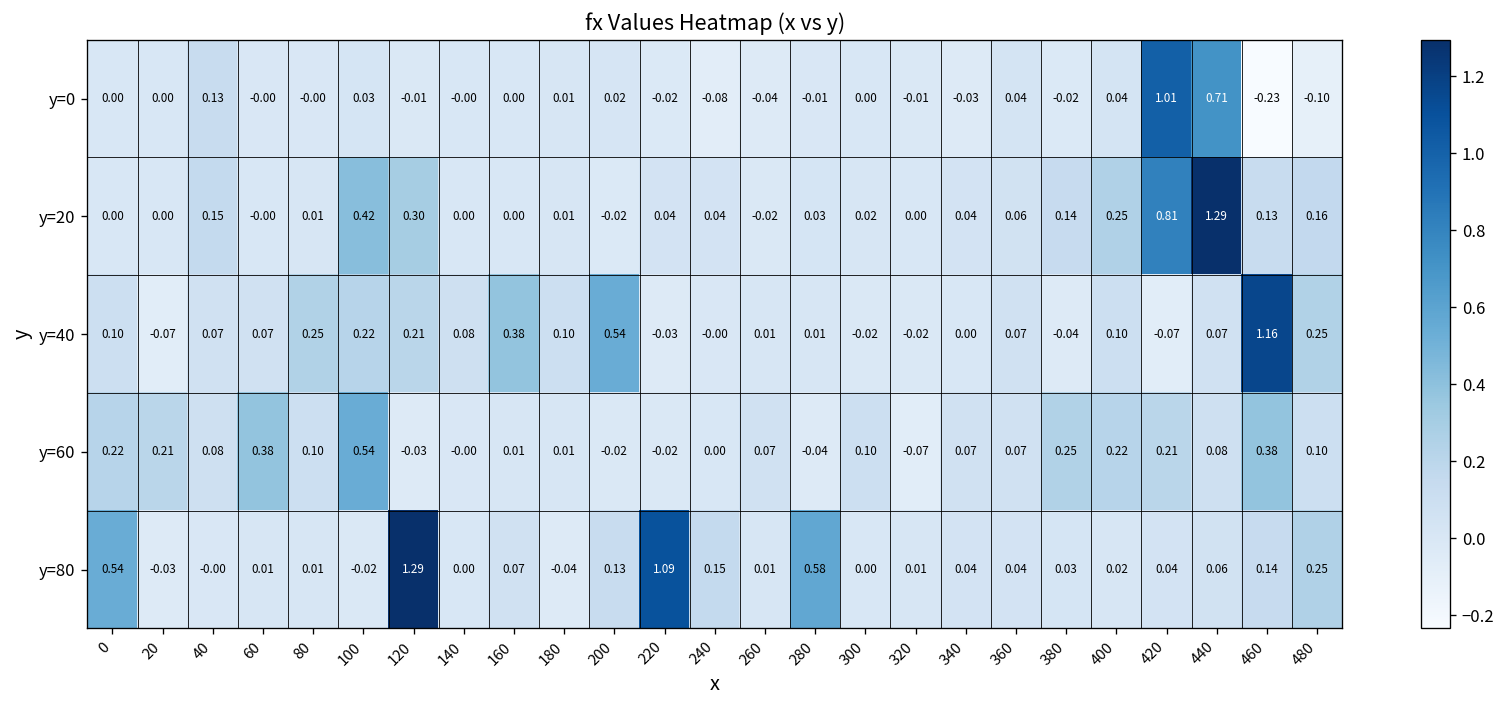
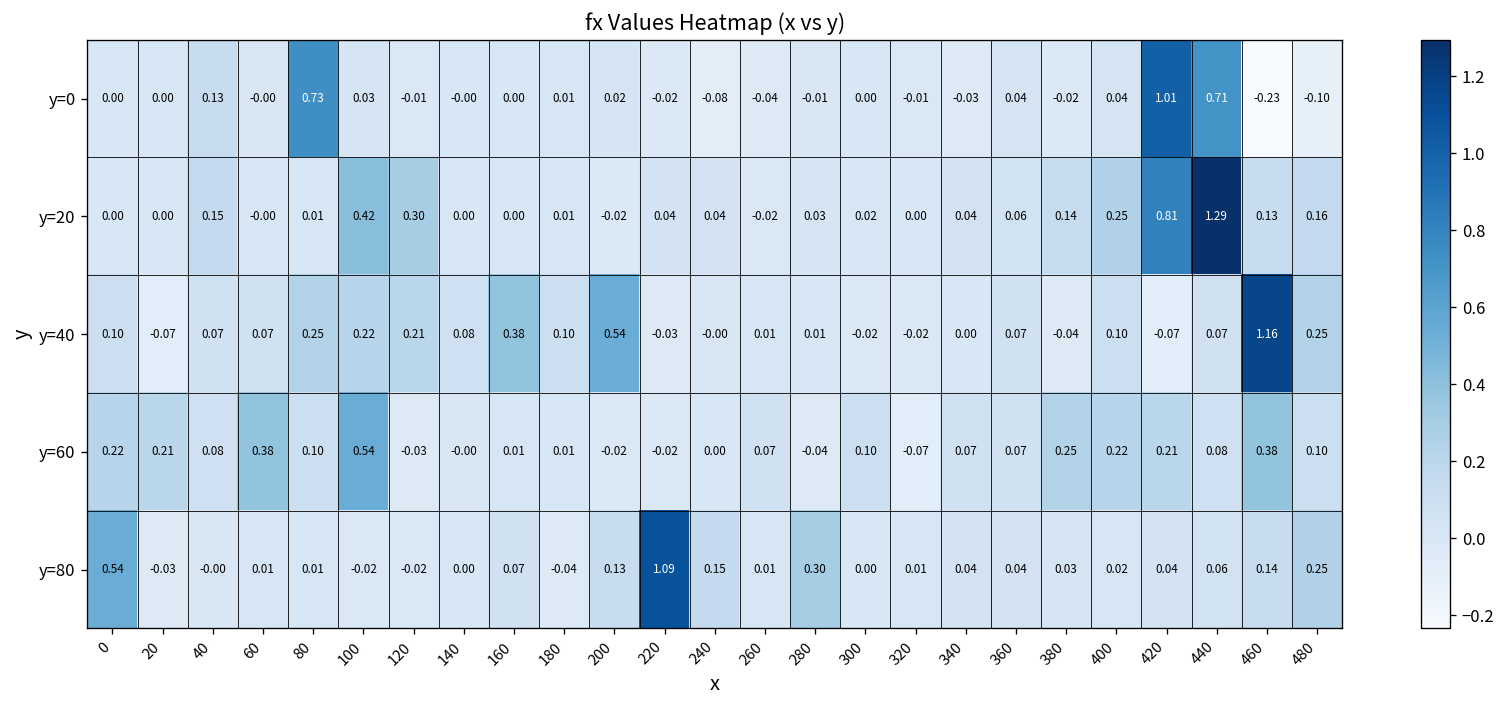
  {
    "y=0": {
      "0": 0.00,
      "20": 0.00,
      "40": 0.13,
      "60": -0.00,
-     "80": -0.00,
+     "80": 0.73,
      "100": 0.03,
      "120": -0.01,
      "140": -0.00,
      "160": 0.00,
      "180": 0.01,
      "200": 0.02,
      "220": -0.02,
      "240": -0.08,
      "260": -0.04,
      "280": -0.01,
      "300": 0.00,
      "320": -0.01,
      "340": -0.03,
      "360": 0.04,
      "380": -0.02,
      "400": 0.04,
      "420": 1.01,
      "440": 0.71,
      "460": -0.23,
      "480": -0.10
    },
    "y=20": {
      "0": 0.00,
      "20": 0.00,
      "40": 0.15,
      "60": -0.00,
      "80": 0.01,
      "100": 0.42,
      "120": 0.30,
      "140": 0.00,
      "160": 0.00,
      "180": 0.01,
      "200": -0.02,
      "220": 0.04,
      "240": 0.04,
      "260": -0.02,
      "280": 0.03,
      "300": 0.02,
      "320": 0.00,
      "340": 0.04,
      "360": 0.06,
      "380": 0.14,
      "400": 0.25,
      "420": 0.81,
      "440": 1.29,
      "460": 0.13,
      "480": 0.16
    },
    "y=40": {
      "0": 0.10,
      "20": -0.07,
      "40": 0.07,
      "60": 0.07,
      "80": 0.25,
      "100": 0.22,
      "120": 0.21,
      "140": 0.08,
      "160": 0.38,
      "180": 0.10,
      "200": 0.54,
      "220": -0.03,
      "240": -0.00,
      "260": 0.01,
      "280": 0.01,
      "300": -0.02,
      "320": -0.02,
      "340": 0.00,
      "360": 0.07,
      "380": -0.04,
      "400": 0.10,
      "420": -0.07,
      "440": 0.07,
      "460": 1.16,
      "480": 0.25
    },
    "y=60": {
      "0": 0.22,
      "20": 0.21,
      "40": 0.08,
      "60": 0.38,
      "80": 0.10,
      "100": 0.54,
      "120": -0.03,
      "140": -0.00,
      "160": 0.01,
      "180": 0.01,
      "200": -0.02,
      "220": -0.02,
      "240": 0.00,
      "260": 0.07,
      "280": -0.04,
      "300": 0.10,
      "320": -0.07,
      "340": 0.07,
      "360": 0.07,
      "380": 0.25,
      "400": 0.22,
      "420": 0.21,
      "440": 0.08,
      "460": 0.38,
      "480": 0.10
    },
    "y=80": {
      "0": 0.54,
      "20": -0.03,
      "40": -0.00,
      "60": 0.01,
      "80": 0.01,
      "100": -0.02,
-     "120": 1.29,
+     "120": -0.02,
      "140": 0.00,
      "160": 0.07,
      "180": -0.04,
      "200": 0.13,
      "220": 1.09,
      "240": 0.15,
      "260": 0.01,
-     "280": 0.58,
+     "280": 0.30,
      "300": 0.00,
      "320": 0.01,
      "340": 0.04,
      "360": 0.04,
      "380": 0.03,
      "400": 0.02,
      "420": 0.04,
      "440": 0.06,
      "460": 0.14,
      "480": 0.25
    }
  }
